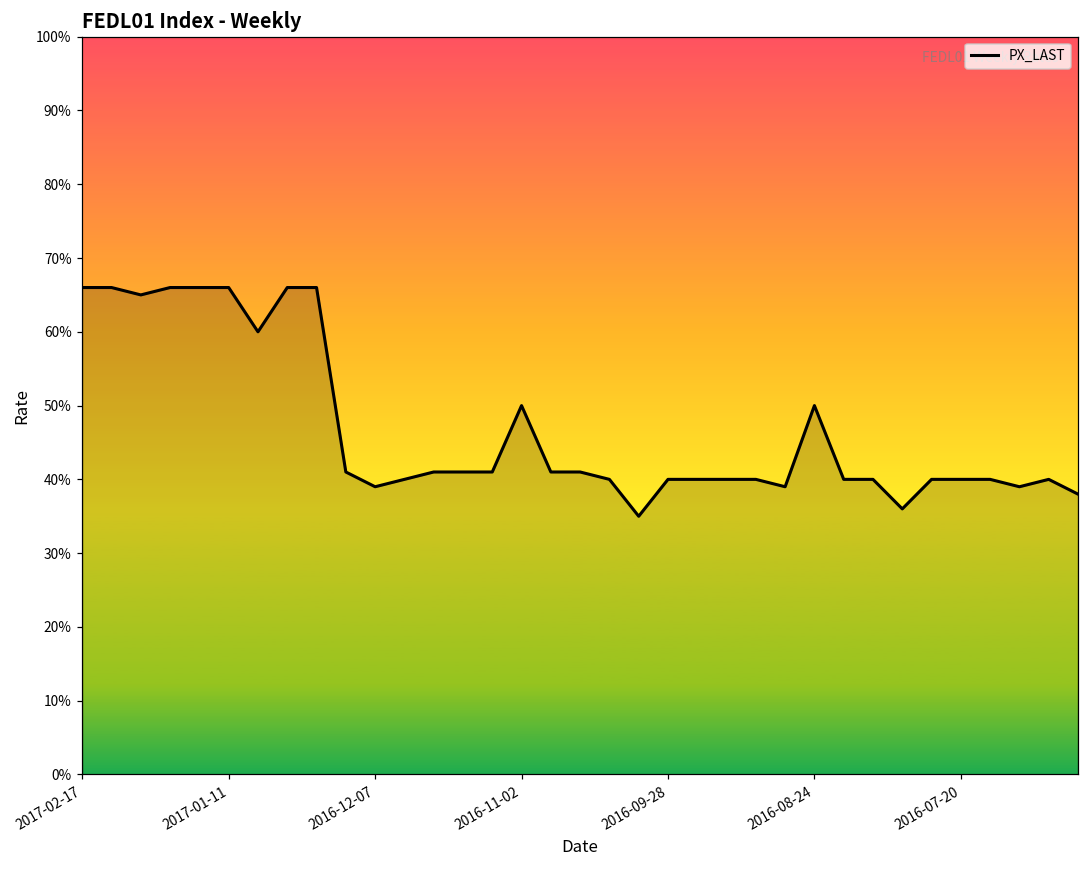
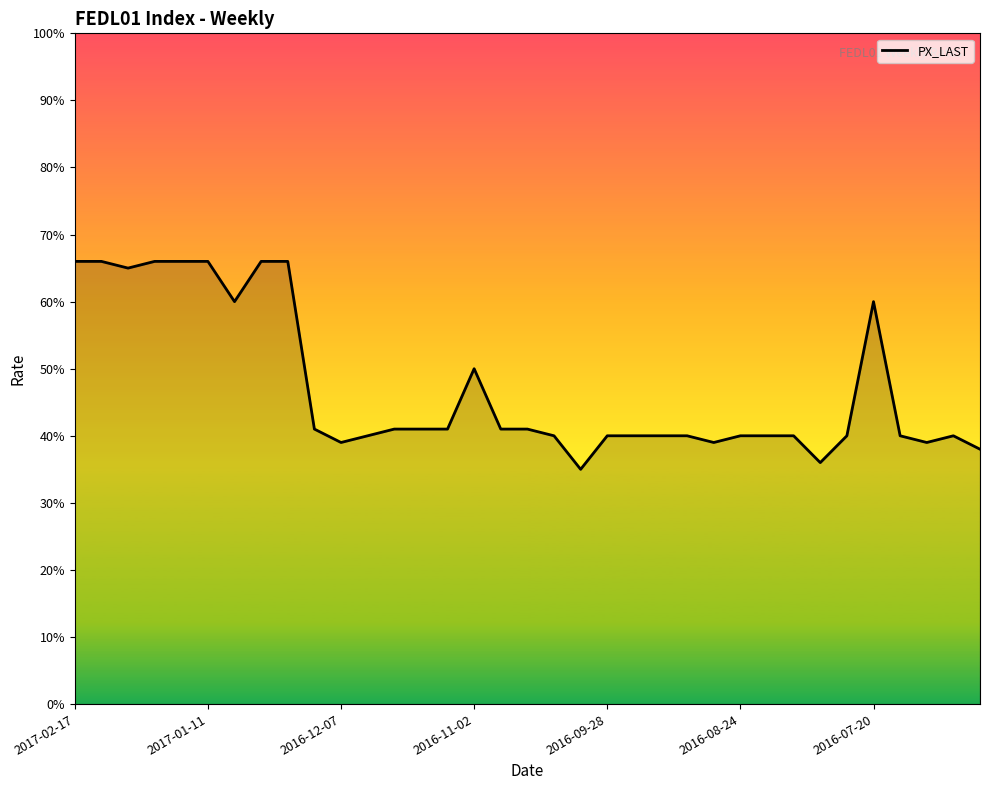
  {
    "2017-02-17": "66%",
    "2017-01-11": "66%",
    "2016-12-07": "39%",
    "2016-11-02": "50%",
    "2016-09-28": "40%",
-   "2016-08-24": "50%",
-   "2016-07-20": "40%"
+   "2016-08-24": "40%",
+   "2016-07-20": "60%"
  }
